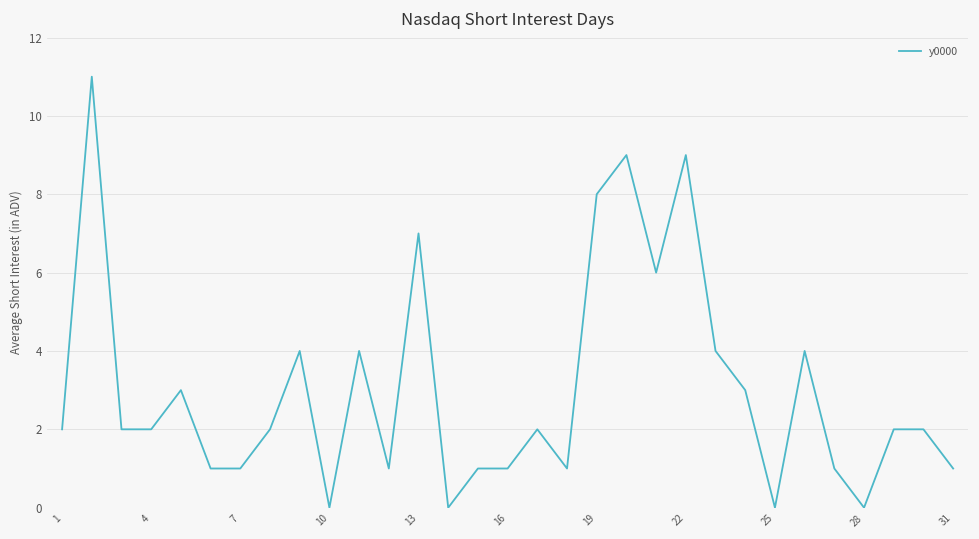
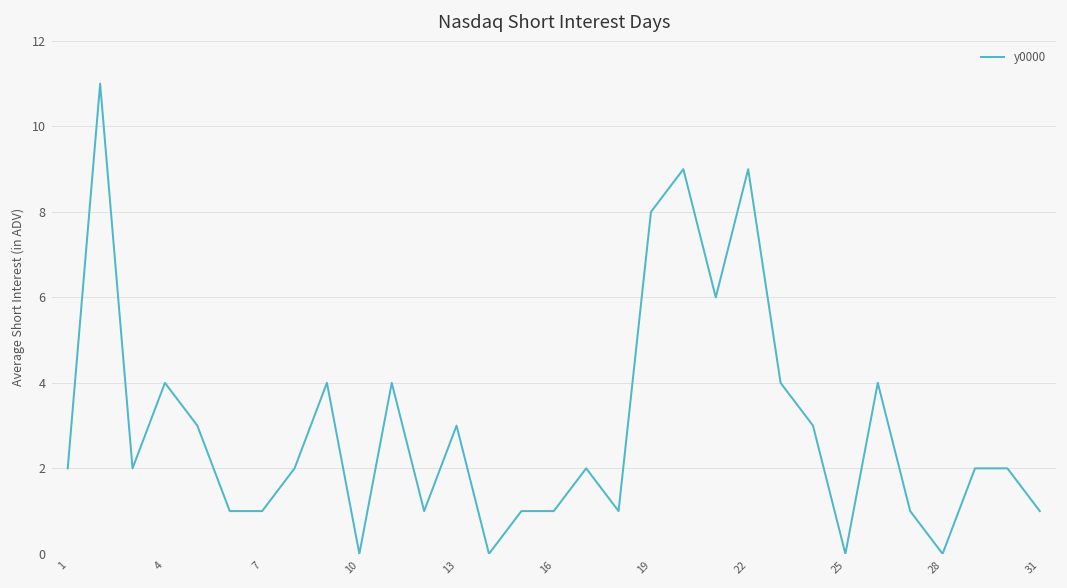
  {
    "1": 2,
-   "4": 2,
+   "4": 4,
    "7": 1,
    "10": 0,
-   "13": 7,
+   "13": 3,
    "16": 1,
    "19": 8,
    "22": 9,
    "25": 0,
    "28": 0,
    "31": 1
  }
